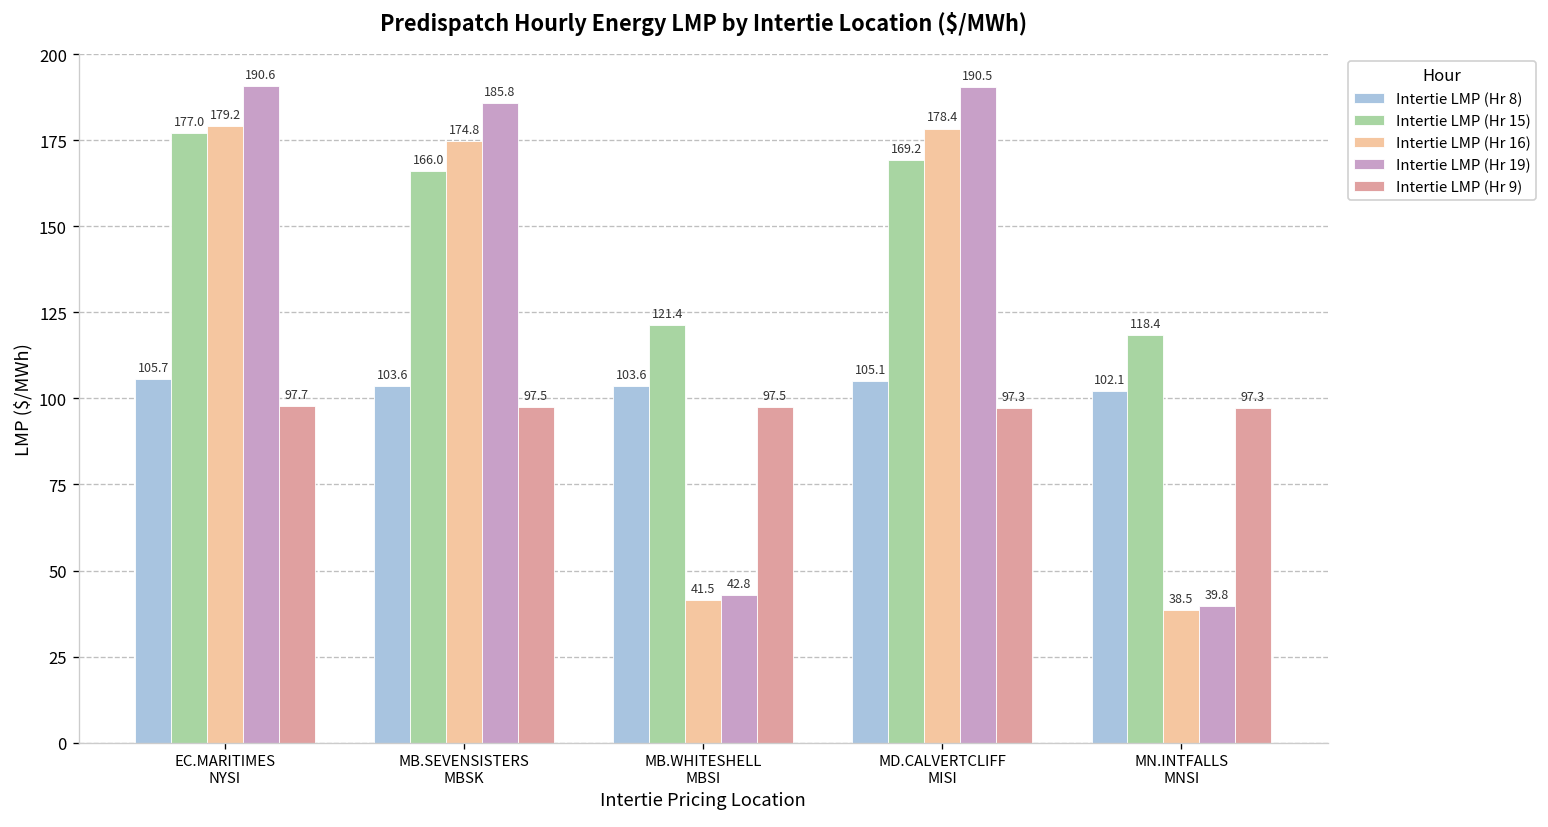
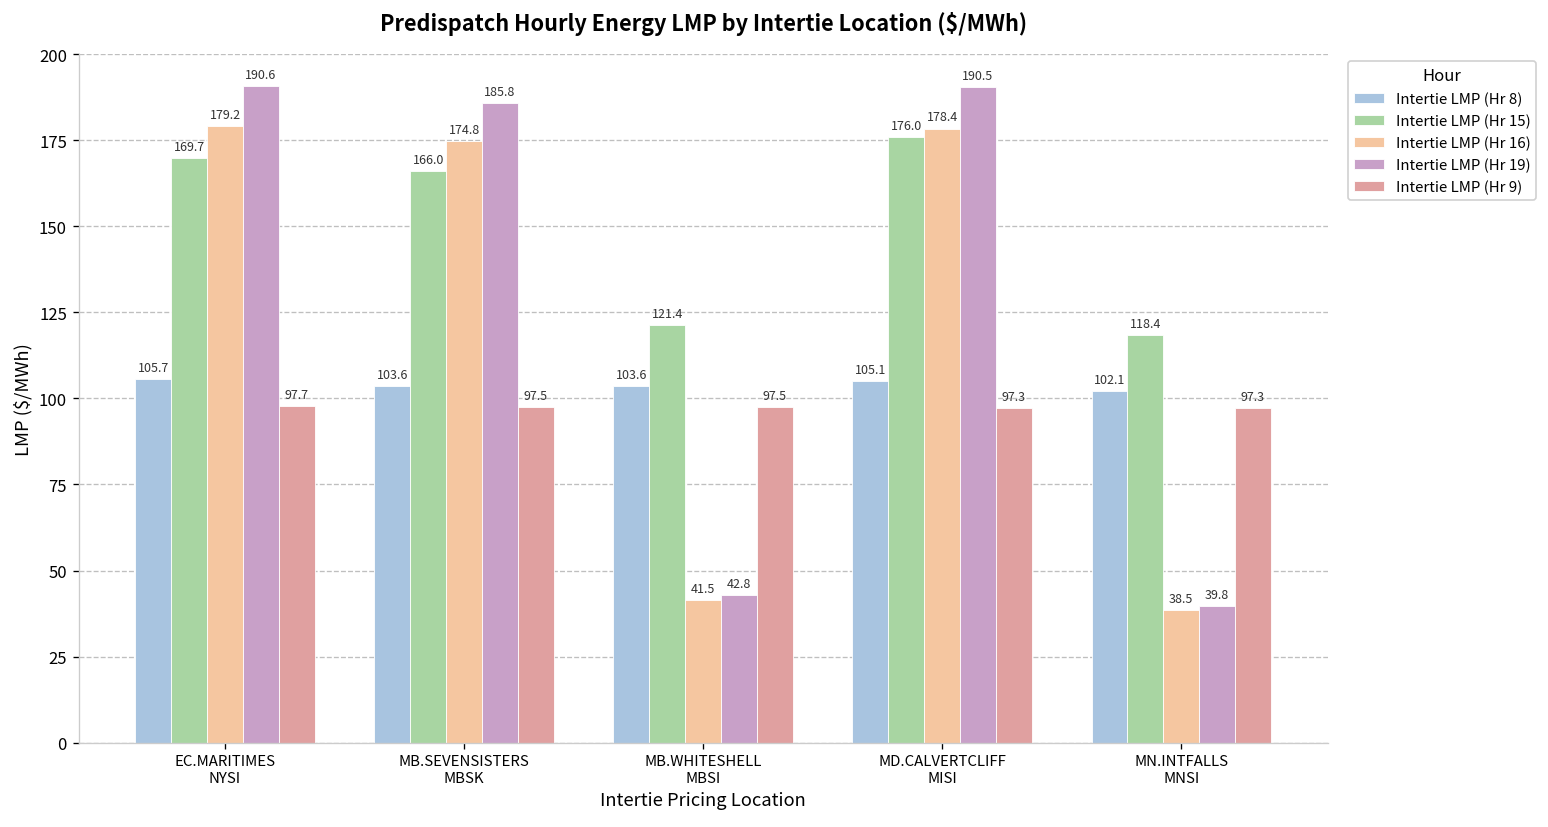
  {
    "Intertie LMP (Hr 15)": {
-     "EC.MARITIMES NYSI": 177.0,
+     "EC.MARITIMES NYSI": 169.7,
      "MB.SEVENSISTERS MBSK": 166.0,
      "MB.WHITESHELL MBSI": 121.4,
-     "MD.CALVERTCLIFF MISI": 169.2,
+     "MD.CALVERTCLIFF MISI": 176.0,
      "MN.INTFALLS MNSI": 118.4
    }
  }
